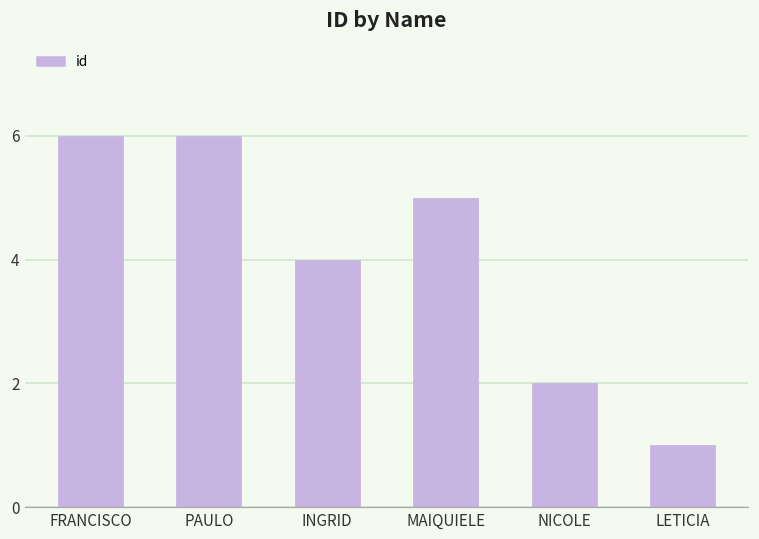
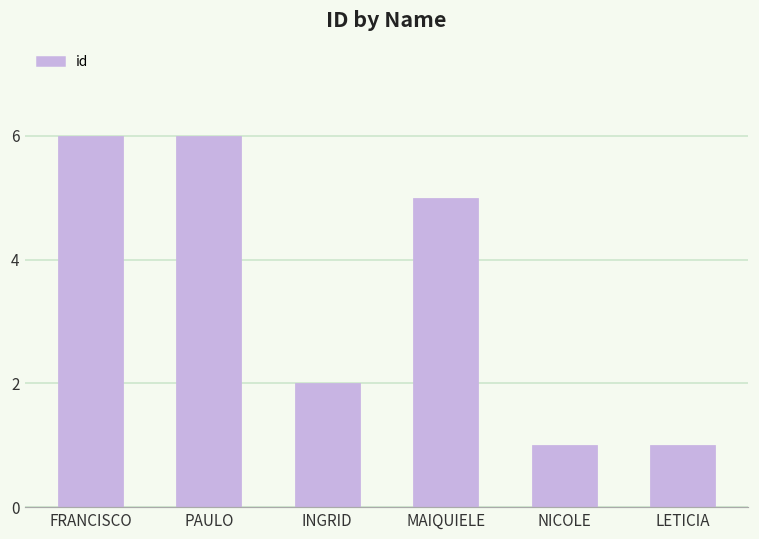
  {
    "FRANCISCO": 6,
    "PAULO": 6,
-   "INGRID": 4,
+   "INGRID": 2,
    "MAIQUIELE": 5,
-   "NICOLE": 2,
+   "NICOLE": 1,
    "LETICIA": 1
  }
